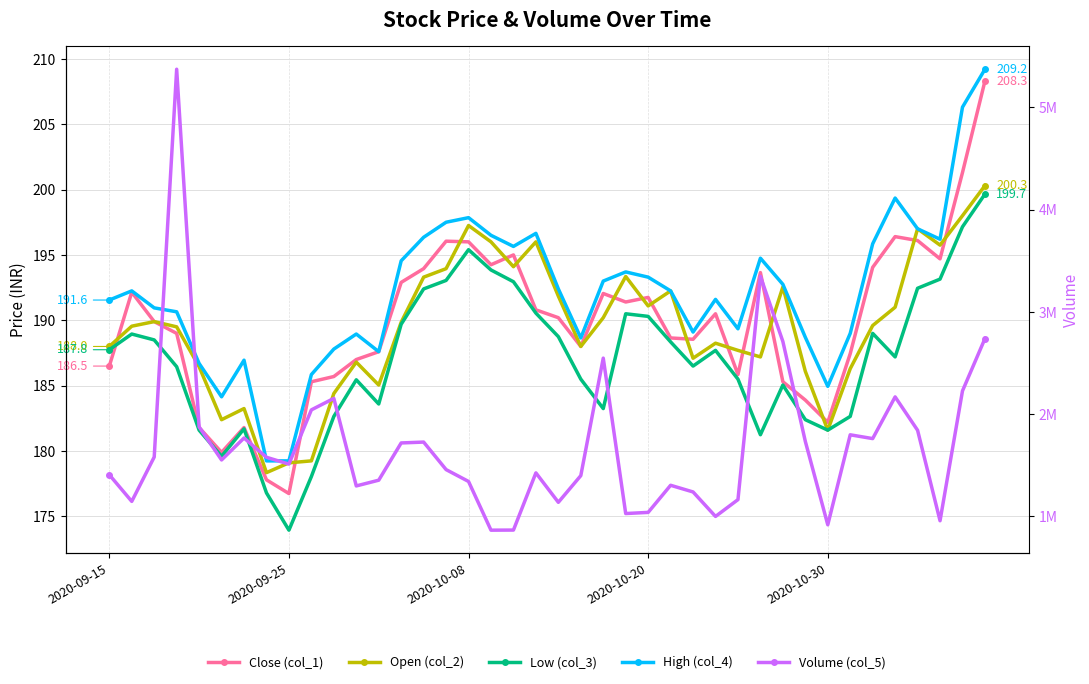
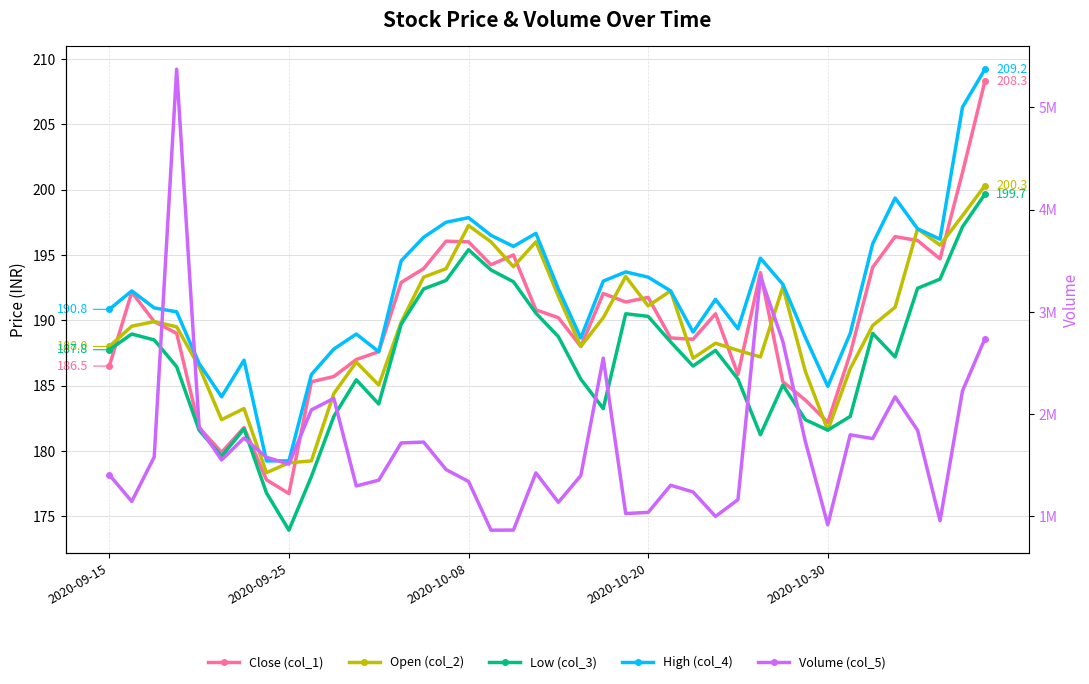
  {
    "Close (col_1)": {
      "2020-09-15": 186.5
    },
    "High (col_4)": {
-     "2020-09-15": 191.6
+     "2020-09-15": 190.8
    }
  }
